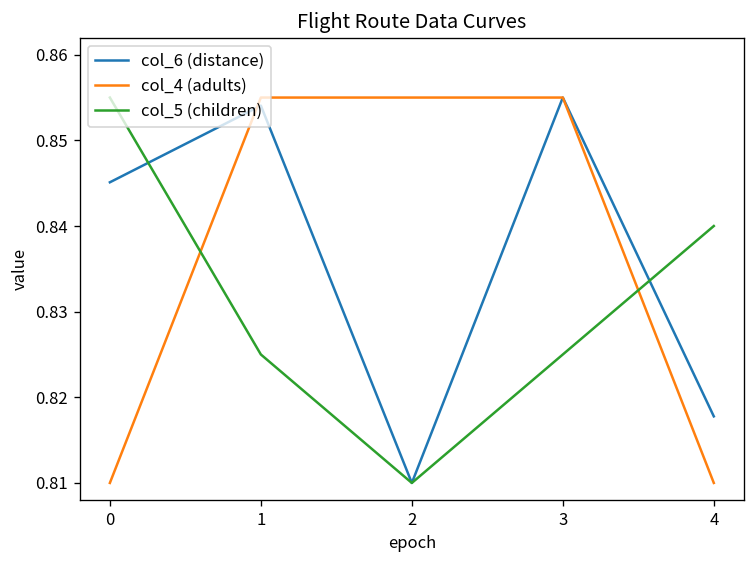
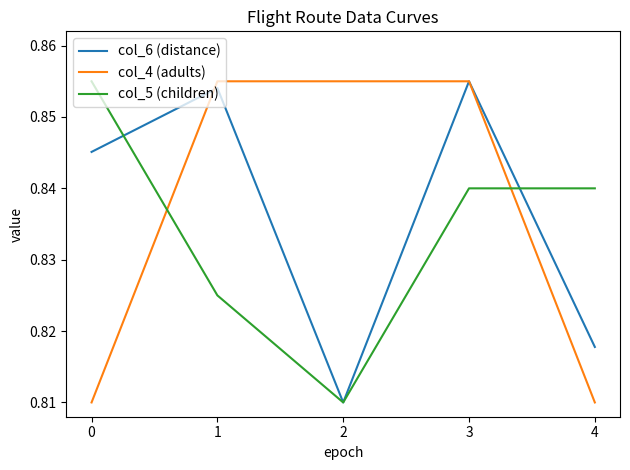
  {
    "col_6 (distance)": {
      "0": 0.845,
      "4": 0.818
    },
    "col_4 (adults)": {
      "0": 0.810,
      "2": 0.855,
      "4": 0.810
    },
    "col_5 (children)": {
      "1": 0.825,
-     "3": 0.825,
+     "3": 0.840,
      "4": 0.840
    }
  }
